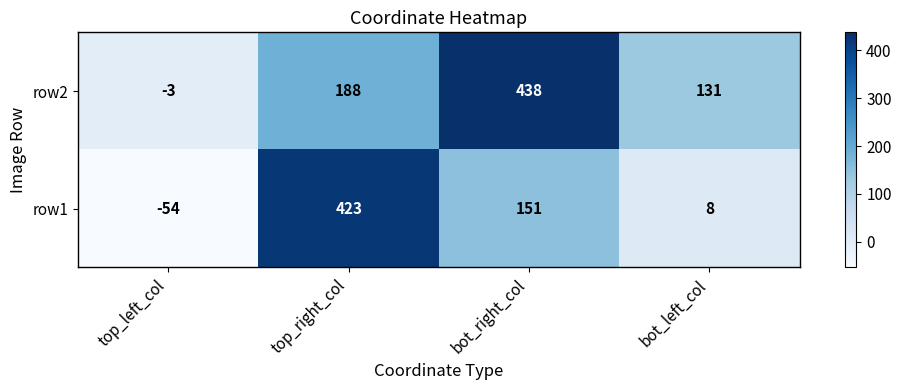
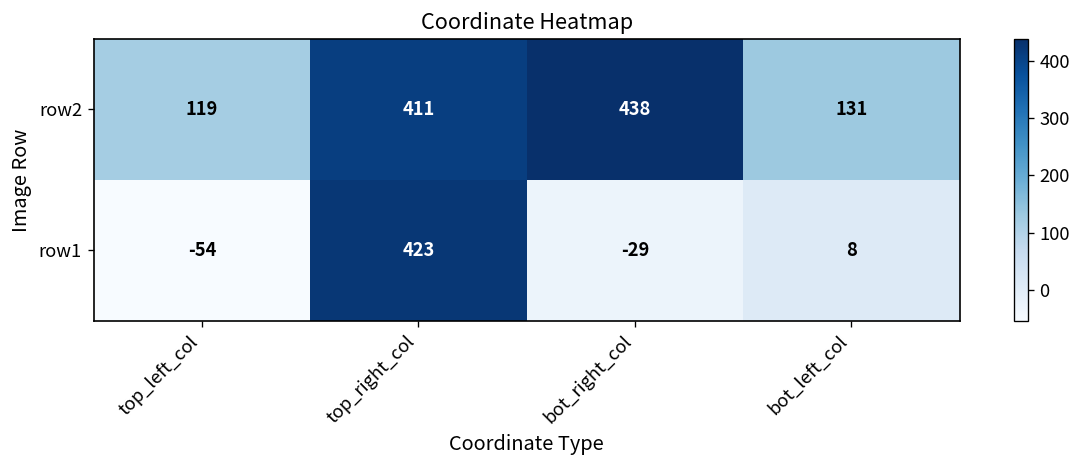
  {
    "row2": {
-     "top_left_col": -3,
-     "top_right_col": 188,
+     "top_left_col": 119,
+     "top_right_col": 411,
      "bot_right_col": 438,
      "bot_left_col": 131
    },
    "row1": {
      "top_left_col": -54,
      "top_right_col": 423,
-     "bot_right_col": 151,
+     "bot_right_col": -29,
      "bot_left_col": 8
    }
  }
